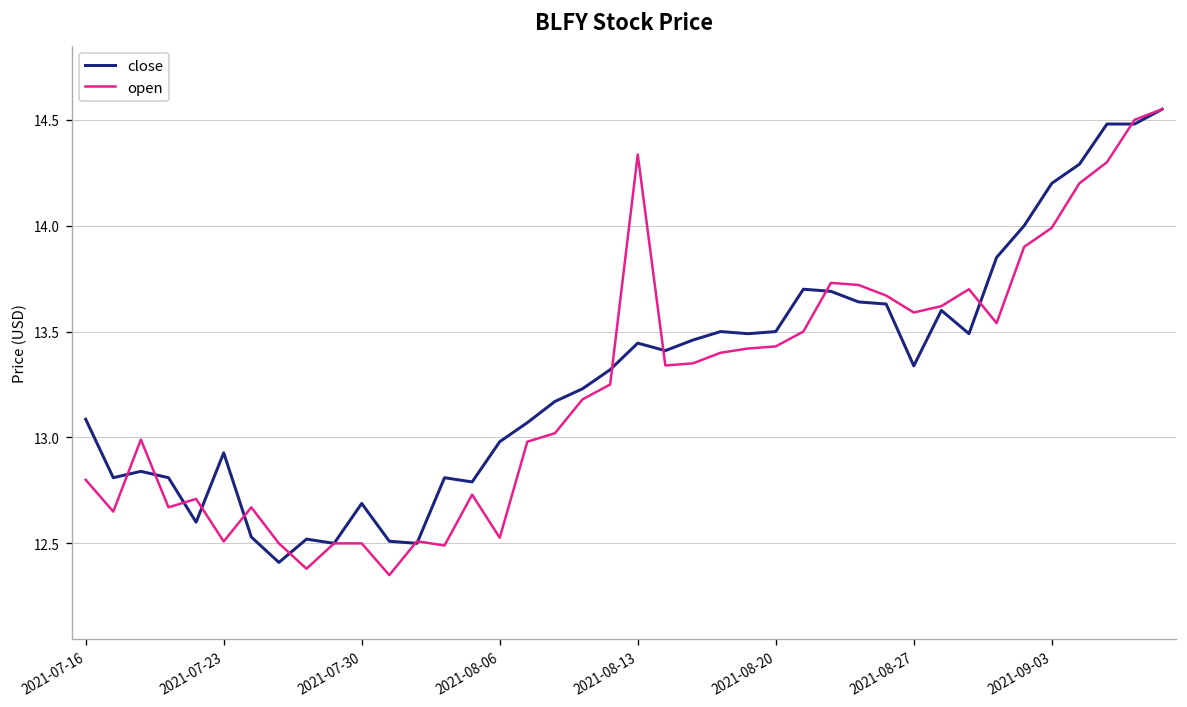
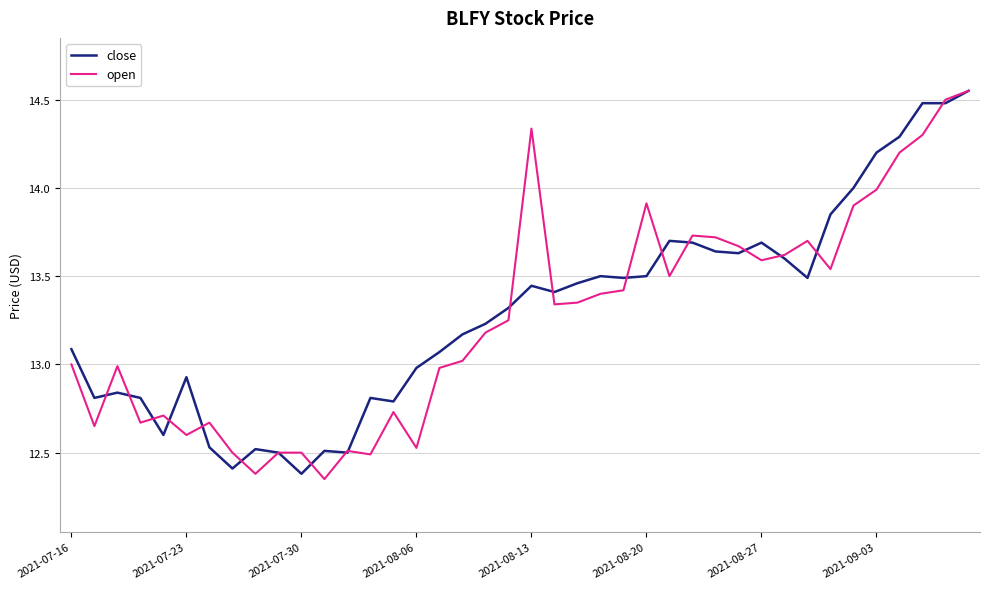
  {
    "close": {
      "2021-07-16": 13.09,
      "2021-07-23": 12.93,
-     "2021-07-30": 12.69,
+     "2021-07-30": 12.38,
      "2021-08-06": 12.98,
      "2021-08-13": 13.45,
      "2021-08-20": 13.50,
-     "2021-08-27": 13.34,
+     "2021-08-27": 13.69,
      "2021-09-03": 14.20
    },
    "open": {
-     "2021-07-16": 12.8,
-     "2021-07-23": 12.51,
+     "2021-07-16": 13.0,
+     "2021-07-23": 12.60,
      "2021-07-30": 12.50,
      "2021-08-06": 12.53,
      "2021-08-13": 14.34,
-     "2021-08-20": 13.43,
+     "2021-08-20": 13.91,
      "2021-08-27": 13.59,
      "2021-09-03": 13.99
    }
  }
